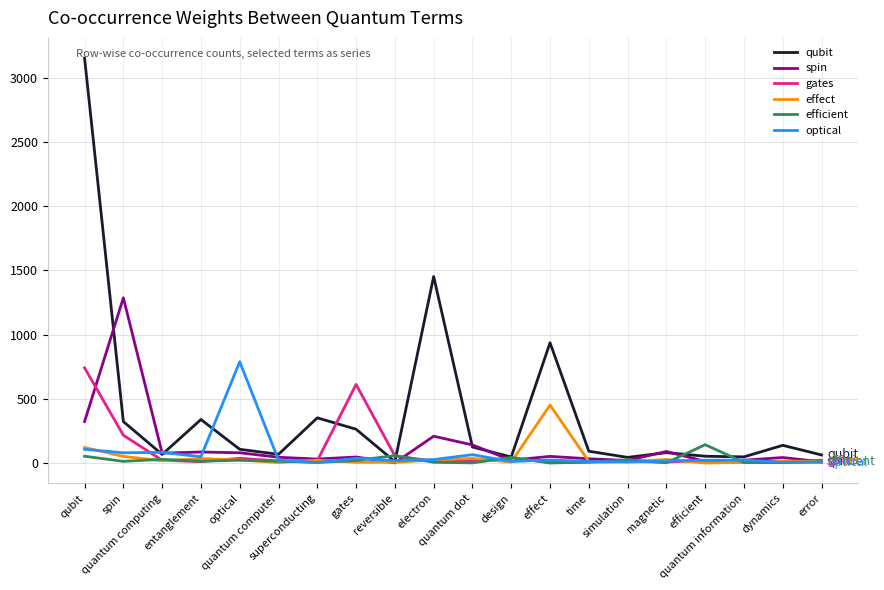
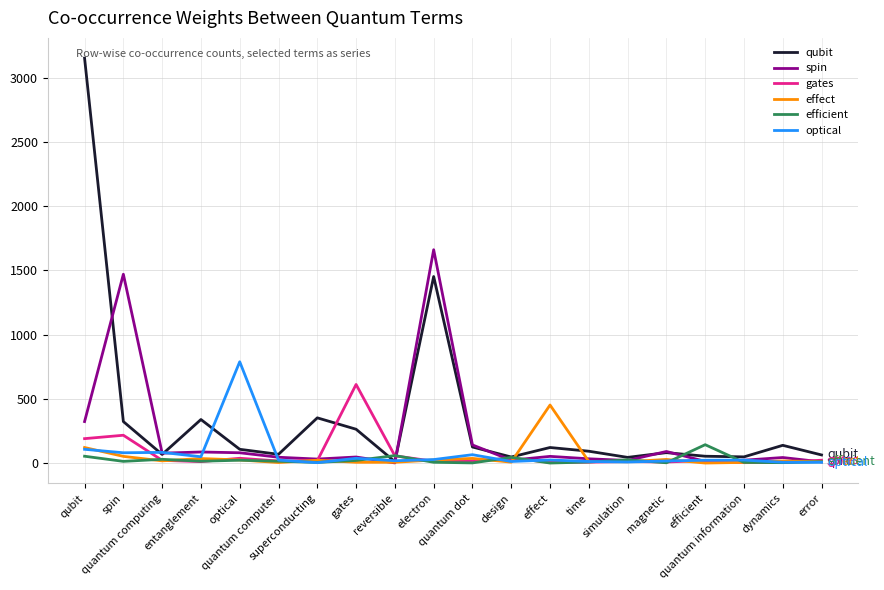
  {
    "qubit": {
      "qubit": 3150,
      "spin": 320,
      "entanglement": 340,
      "optical": 110,
      "quantum computer": 70,
      "superconducting": 350,
      "gates": 260,
      "electron": 1450,
-     "effect": 940,
+     "effect": 120,
      "time": 90,
      "efficient": 50,
      "quantum information": 50,
      "dynamics": 140,
      "error": 60
    },
    "spin": {
      "qubit": 320,
-     "spin": 1290,
+     "spin": 1470,
      "entanglement": 90,
      "optical": 80,
      "quantum computer": 50,
-     "electron": 210,
+     "electron": 1660,
      "effect": 50,
      "time": 30,
      "dynamics": 40
    },
    "gates": {
-     "qubit": 740,
+     "qubit": 190,
      "spin": 220,
      "gates": 610
    },
    "effect": {
      "spin": 50,
      "effect": 450
    },
    "efficient": {
      "qubit": 50,
      "spin": 10,
      "efficient": 140
    },
    "optical": {
      "spin": 80,
      "optical": 790,
      "quantum dot": 70
    }
  }
